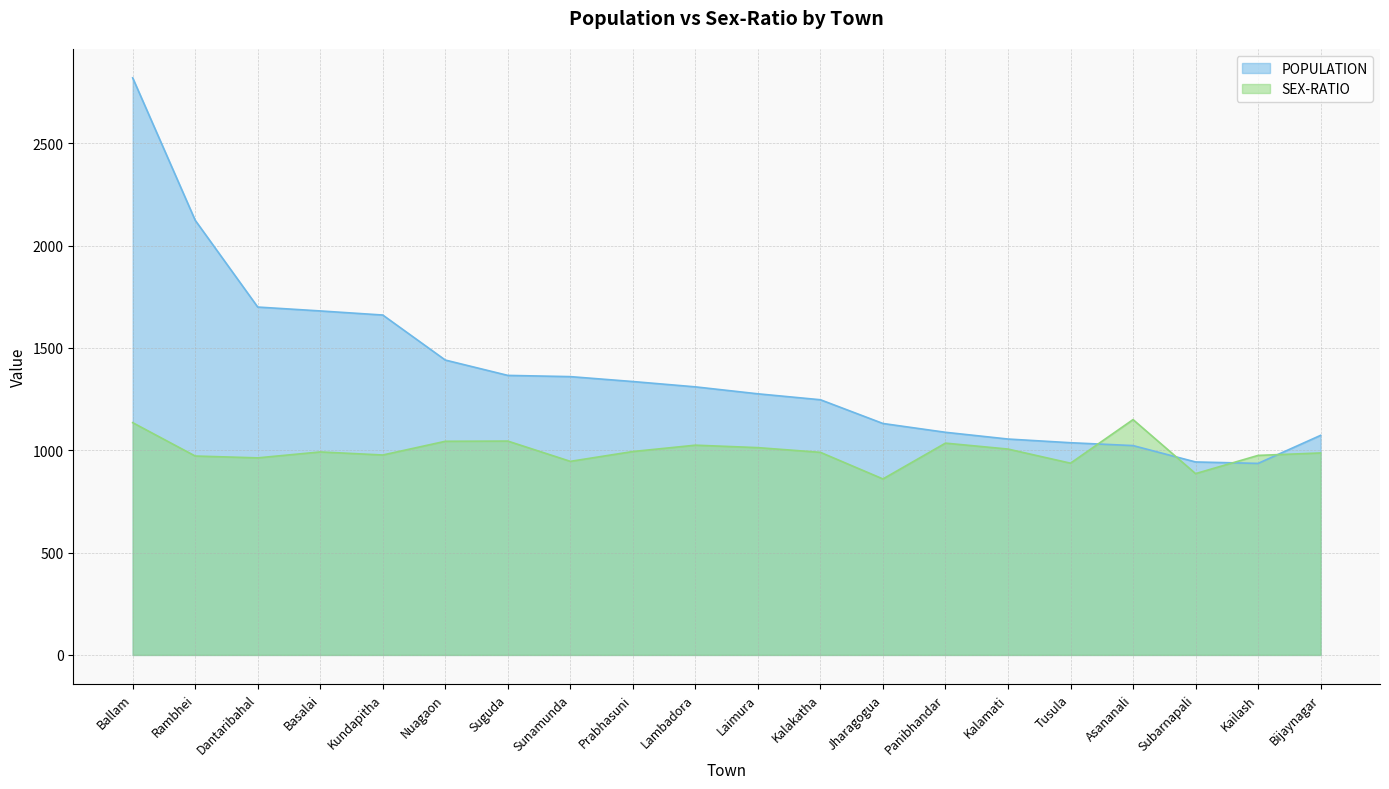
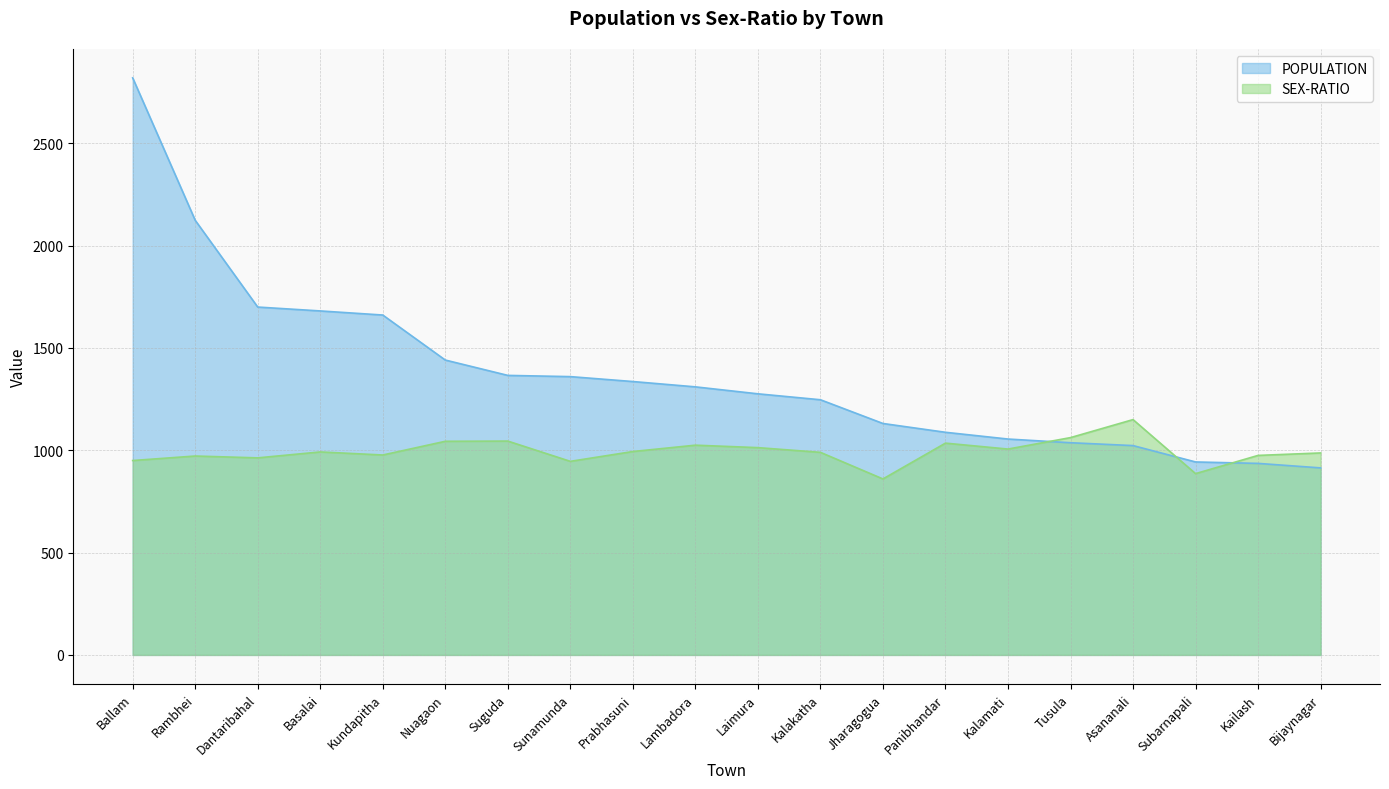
  {
    "POPULATION": {
      "Ballam": 2820,
      "Rambhei": 2120,
      "Dantaribahal": 1700,
      "Basalai": 1680,
      "Kundapitha": 1660,
      "Nuagaon": 1440,
      "Suguda": 1370,
      "Sunamunda": 1360,
      "Prabhasuni": 1340,
      "Lambadora": 1310,
      "Laimura": 1280,
      "Kalakatha": 1250,
      "Jharagogua": 1130,
      "Panibhandar": 1090,
      "Kalamati": 1060,
      "Tusula": 1040,
      "Asananali": 1020,
      "Subarnapali": 940,
      "Kailash": 940,
-     "Bijaynagar": 1070
+     "Bijaynagar": 910
    },
    "SEX-RATIO": {
-     "Ballam": 1140,
+     "Ballam": 950,
      "Rambhei": 970,
      "Dantaribahal": 960,
      "Basalai": 990,
      "Kundapitha": 980,
      "Nuagaon": 1040,
      "Suguda": 1050,
      "Sunamunda": 950,
      "Prabhasuni": 990,
      "Lambadora": 1030,
      "Laimura": 1010,
      "Kalakatha": 990,
      "Jharagogua": 860,
      "Panibhandar": 1040,
      "Kalamati": 1010,
-     "Tusula": 940,
+     "Tusula": 1060,
      "Asananali": 1150,
      "Subarnapali": 890,
      "Kailash": 980,
      "Bijaynagar": 990
    }
  }
